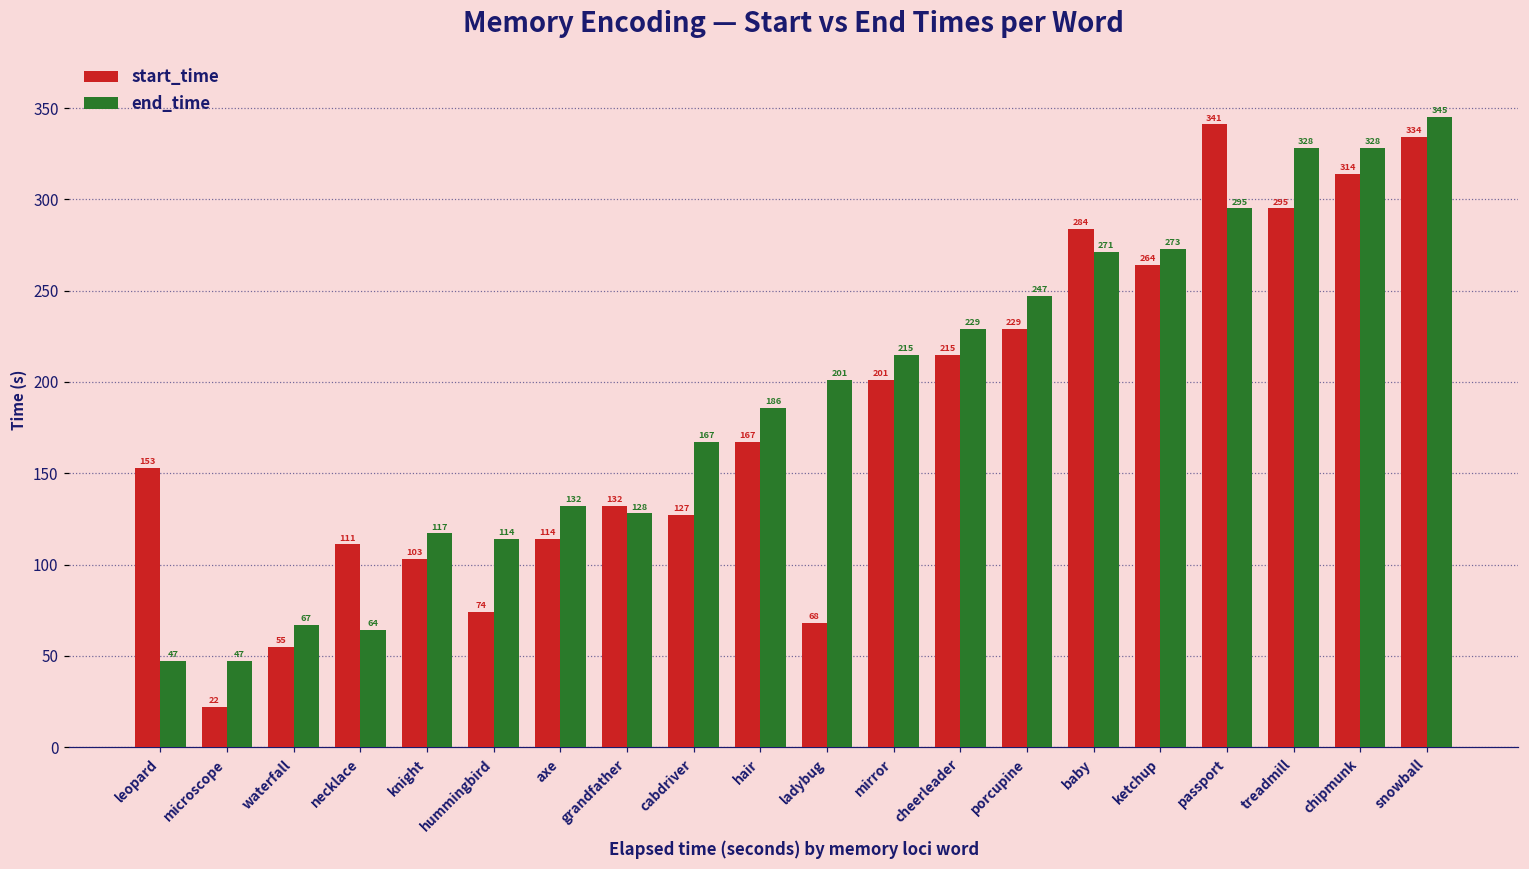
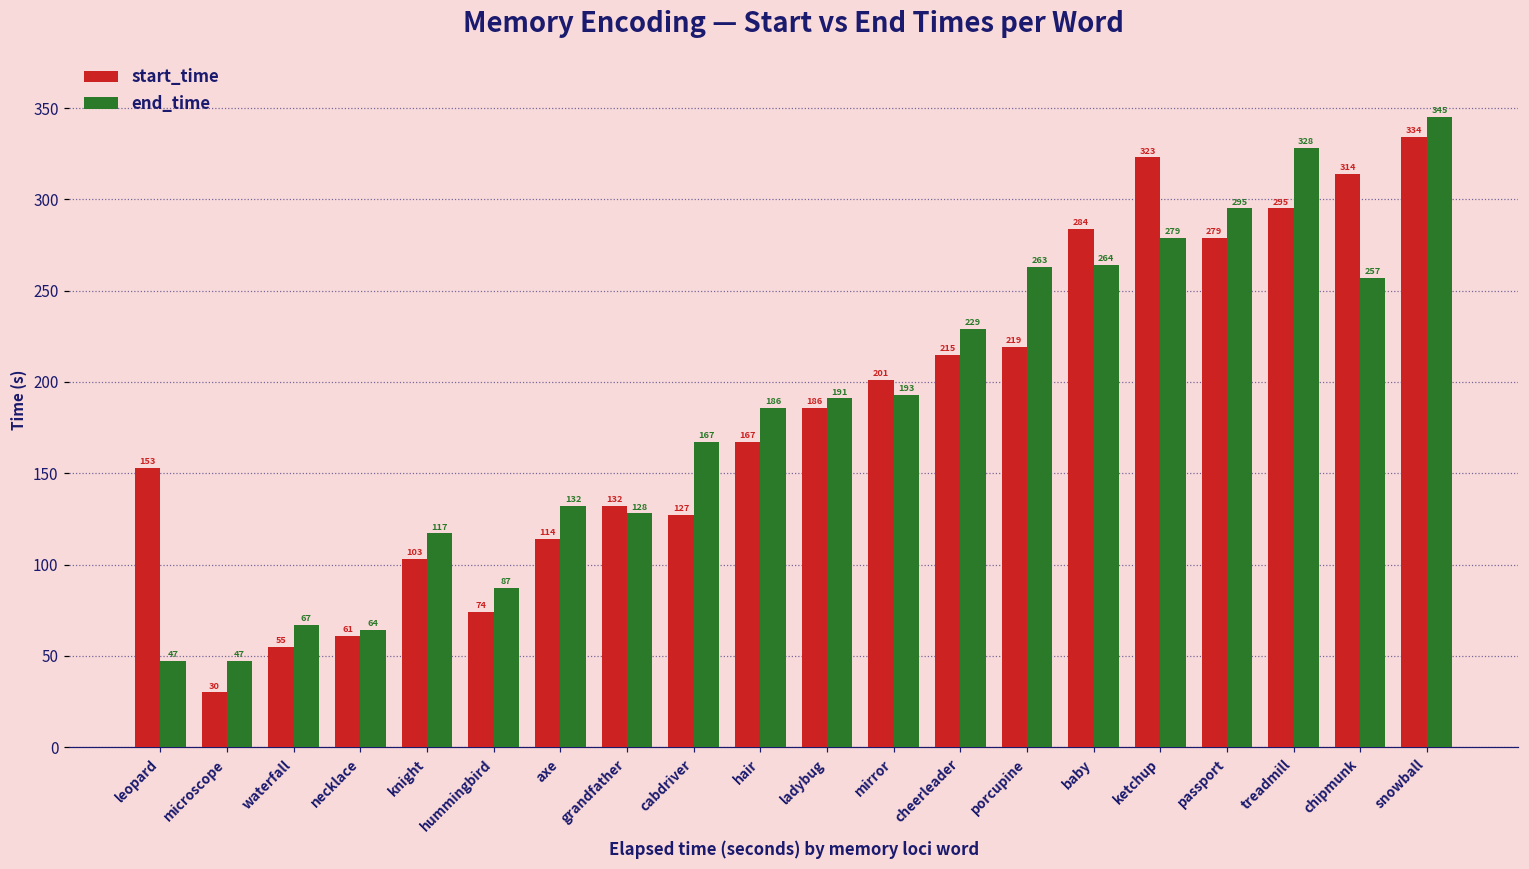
  {
    "start_time": {
      "leopard": 153,
-     "microscope": 22,
+     "microscope": 30,
      "waterfall": 55,
-     "necklace": 111,
+     "necklace": 61,
      "knight": 103,
      "hummingbird": 74,
      "axe": 114,
      "grandfather": 132,
      "cabdriver": 127,
      "hair": 167,
-     "ladybug": 68,
+     "ladybug": 186,
      "mirror": 201,
      "cheerleader": 215,
-     "porcupine": 229,
+     "porcupine": 219,
      "baby": 284,
-     "ketchup": 264,
-     "passport": 341,
+     "ketchup": 323,
+     "passport": 279,
      "treadmill": 295,
      "chipmunk": 314,
      "snowball": 334
    },
    "end_time": {
      "leopard": 47,
      "microscope": 47,
      "waterfall": 67,
      "necklace": 64,
      "knight": 117,
-     "hummingbird": 114,
+     "hummingbird": 87,
      "axe": 132,
      "grandfather": 128,
      "cabdriver": 167,
      "hair": 186,
-     "ladybug": 201,
-     "mirror": 215,
+     "ladybug": 191,
+     "mirror": 193,
      "cheerleader": 229,
-     "porcupine": 247,
-     "baby": 271,
-     "ketchup": 273,
+     "porcupine": 263,
+     "baby": 264,
+     "ketchup": 279,
      "passport": 295,
      "treadmill": 328,
-     "chipmunk": 328,
+     "chipmunk": 257,
      "snowball": 345
    }
  }
